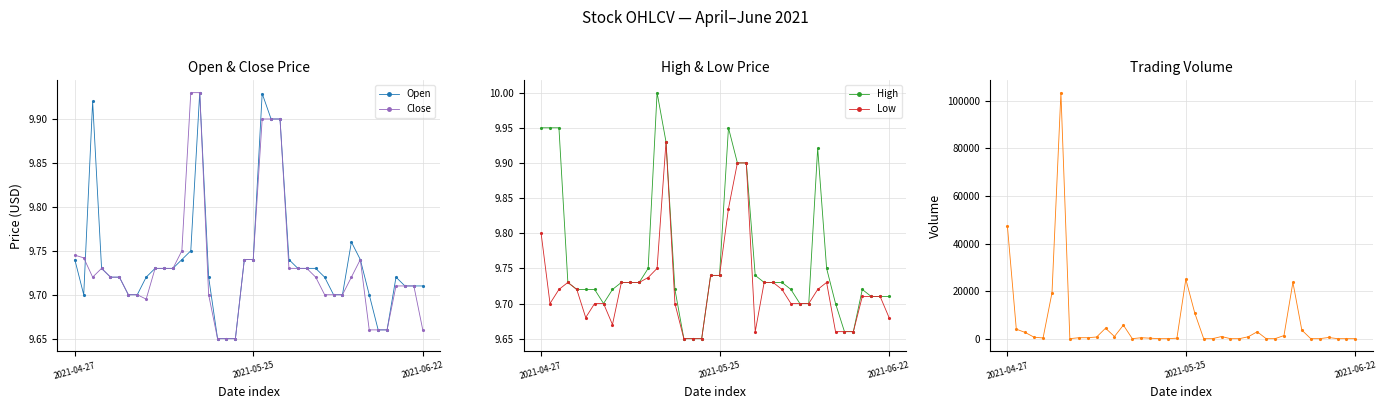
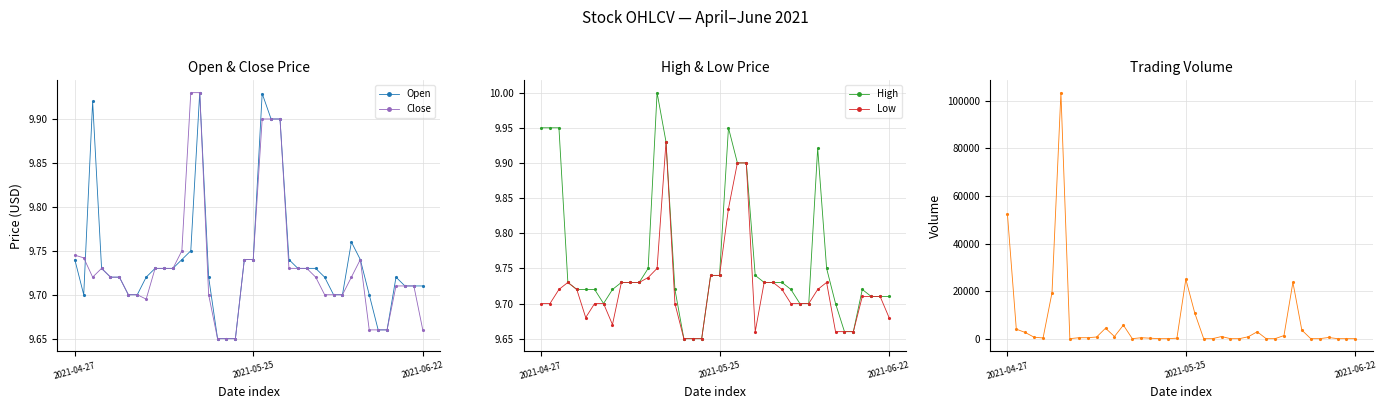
  {
    "Open & Close Price": {
      "Open": {
        "2021-04-27": 9.74,
        "2021-06-22": 9.71
      },
      "Close": {
        "2021-04-27": 9.75,
        "2021-06-22": 9.66
      }
    },
    "High & Low Price": {
      "High": {
        "2021-04-27": 9.95,
        "2021-06-22": 9.71
      },
      "Low": {
-       "2021-04-27": 9.8,
+       "2021-04-27": 9.7,
        "2021-06-22": 9.68
      }
    },
    "Trading Volume": {
-     "2021-04-27": 47000,
+     "2021-04-27": 53000,
      "2021-05-25": 25000,
      "2021-06-22": 0
    }
  }
